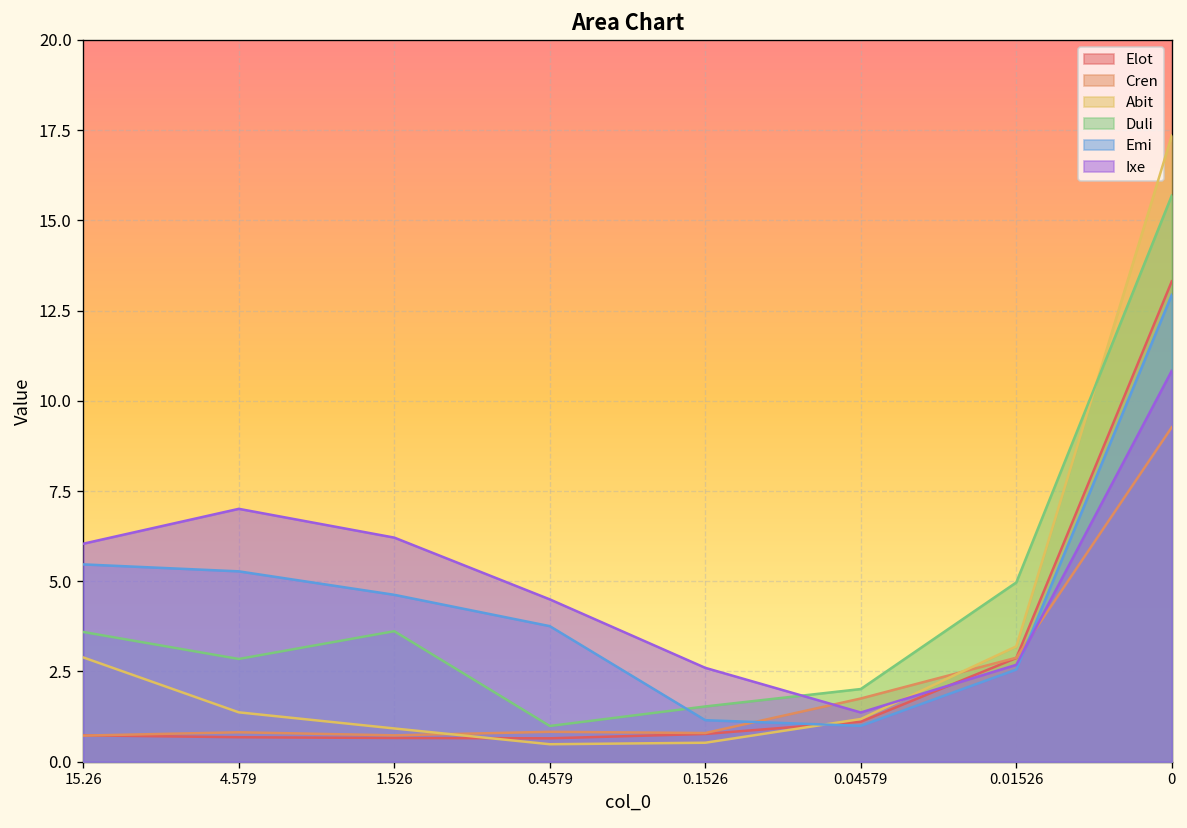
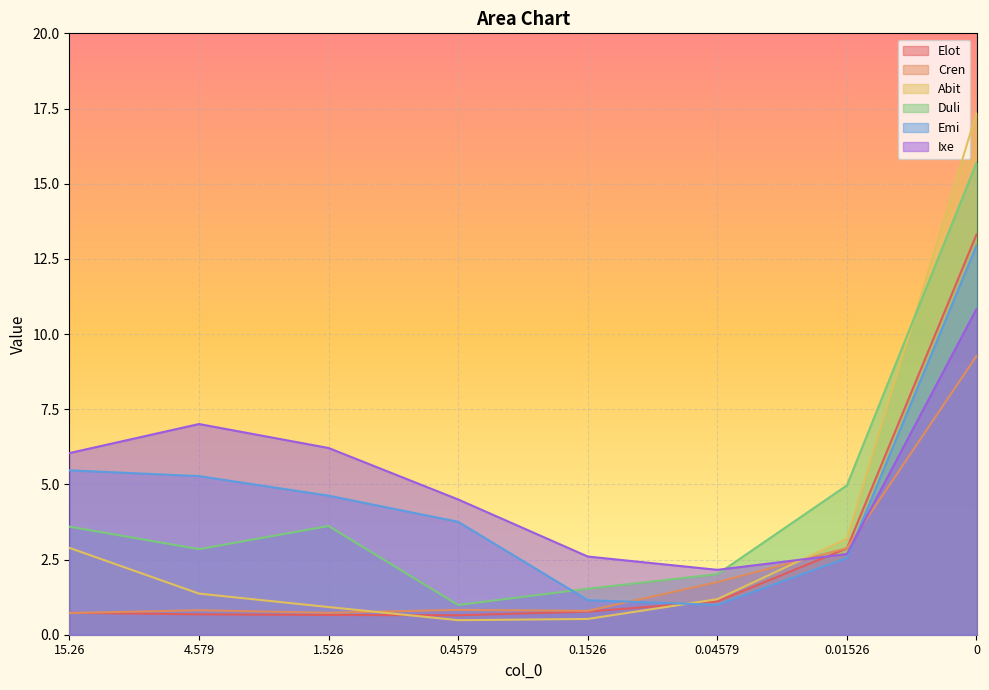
  {
    "Duli": {
      "15.26": 3.6,
      "4.579": 2.8,
      "1.526": 3.6,
      "0.4579": 1.0,
      "0.1526": 1.5,
      "0.04579": 2.0,
      "0.01526": 5.0,
      "0": 15.7
    },
    "Emi": {
      "15.26": 5.5,
      "4.579": 5.3,
      "1.526": 4.6,
      "0.4579": 3.8,
      "0.1526": 1.1,
      "0.04579": 1.0,
      "0.01526": 2.6,
      "0": 12.9
    },
    "Ixe": {
      "15.26": 6.0,
      "4.579": 7.0,
      "1.526": 6.2,
      "0.4579": 4.5,
      "0.1526": 2.6,
-     "0.04579": 1.4,
+     "0.04579": 2.2,
      "0.01526": 2.7,
      "0": 10.8
    }
  }
